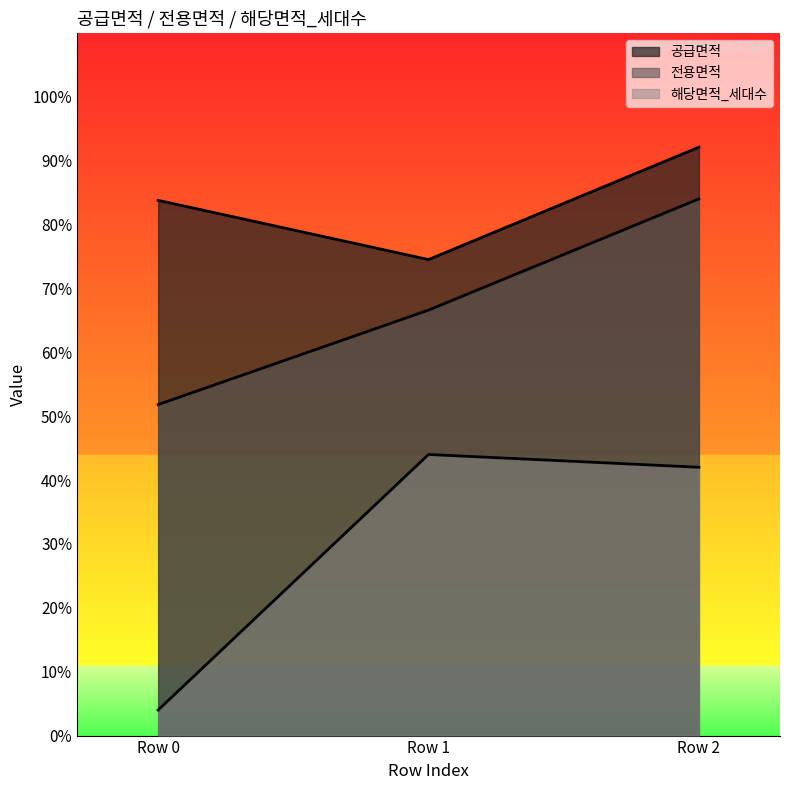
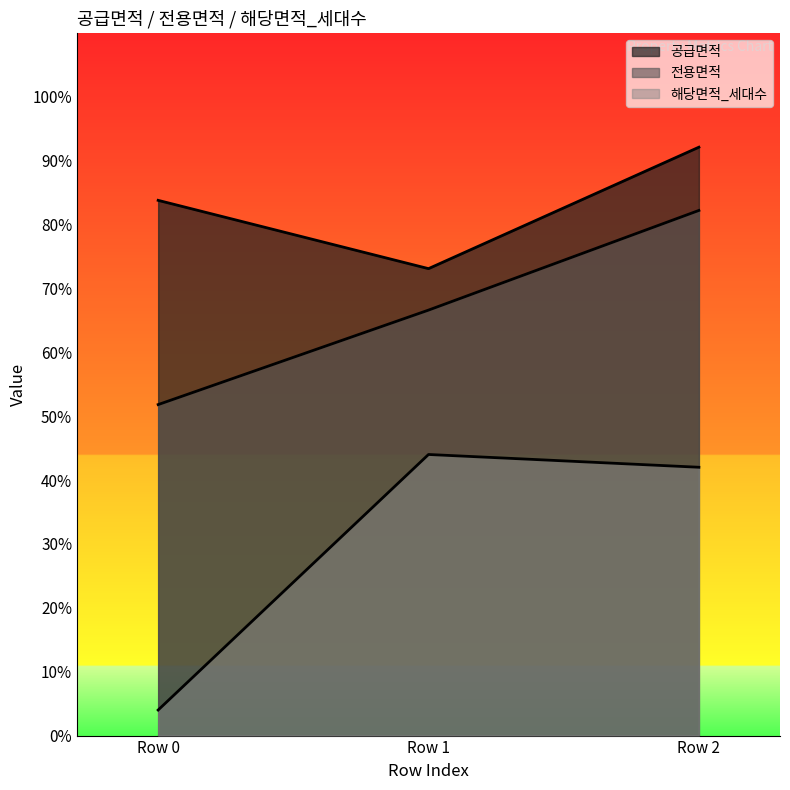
  {
    "공급면적": {
      "Row 0": "84%",
-     "Row 1": "75%",
+     "Row 1": "73%",
      "Row 2": "92%"
    },
    "전용면적": {
      "Row 0": "52%",
      "Row 1": "67%",
-     "Row 2": "84%"
+     "Row 2": "82%"
    },
    "해당면적_세대수": {
      "Row 0": "4%",
      "Row 1": "44%",
      "Row 2": "42%"
    }
  }
